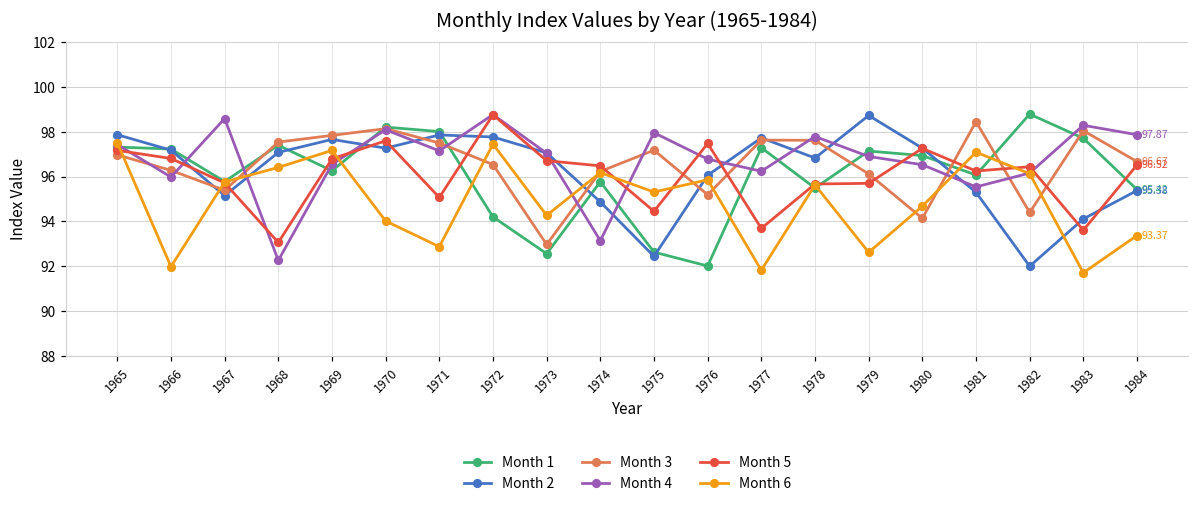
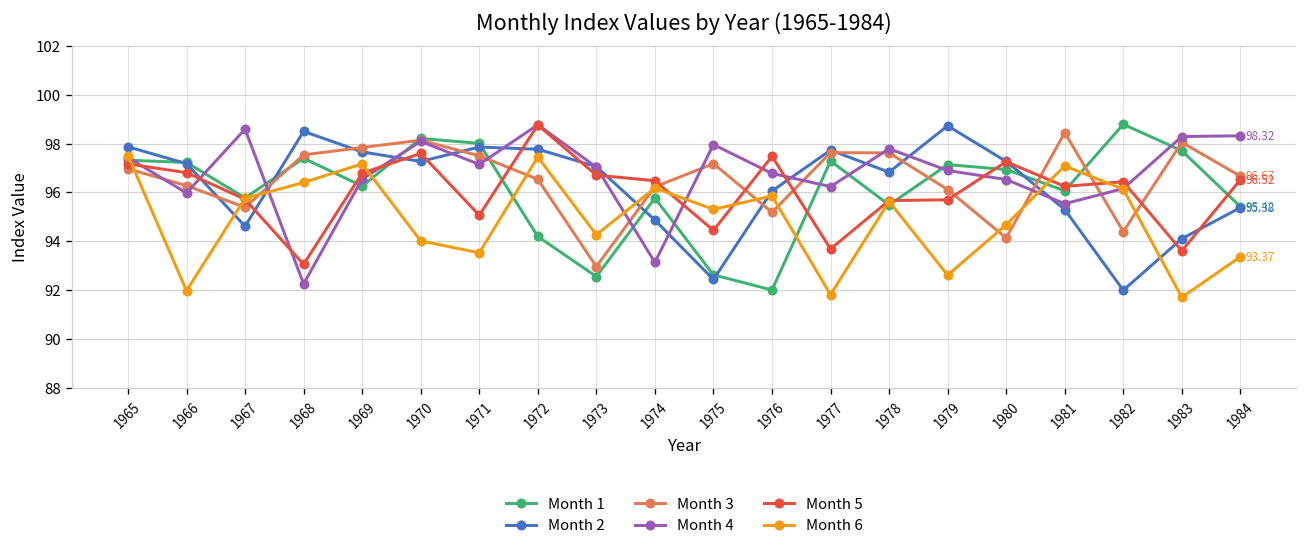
  {
    "Month 1": {
      "1968": 97.4,
      "1969": 96.3,
      "1971": 98.0,
      "1972": 94.2,
      "1973": 92.6,
      "1974": 95.8,
      "1975": 92.6,
      "1976": 92.0,
      "1977": 97.3,
      "1978": 95.5,
      "1979": 97.1,
      "1980": 96.9,
      "1981": 96.1,
      "1982": 98.8,
      "1983": 97.7
    },
    "Month 2": {
      "1965": 97.9,
-     "1967": 95.2,
-     "1968": 97.1,
+     "1967": 94.6,
+     "1968": 98.5,
      "1969": 97.7,
      "1970": 97.3,
      "1971": 97.9,
      "1972": 97.8,
      "1974": 94.9,
      "1975": 92.4,
      "1976": 96.1,
      "1978": 96.8,
      "1979": 98.7,
      "1981": 95.3,
      "1982": 92.0,
      "1983": 94.1
    },
    "Month 4": {
-     "1984": 97.87
+     "1984": 98.32
    },
    "Month 6": {
      "1966": 92.0,
      "1968": 96.4,
      "1969": 97.2,
      "1970": 94.0,
-     "1971": 92.9,
+     "1971": 93.5,
      "1972": 97.5,
      "1973": 94.3,
      "1975": 95.3,
      "1976": 95.9,
      "1977": 91.8,
      "1979": 92.6,
      "1980": 94.7,
      "1981": 97.1,
      "1983": 91.7
    }
  }
